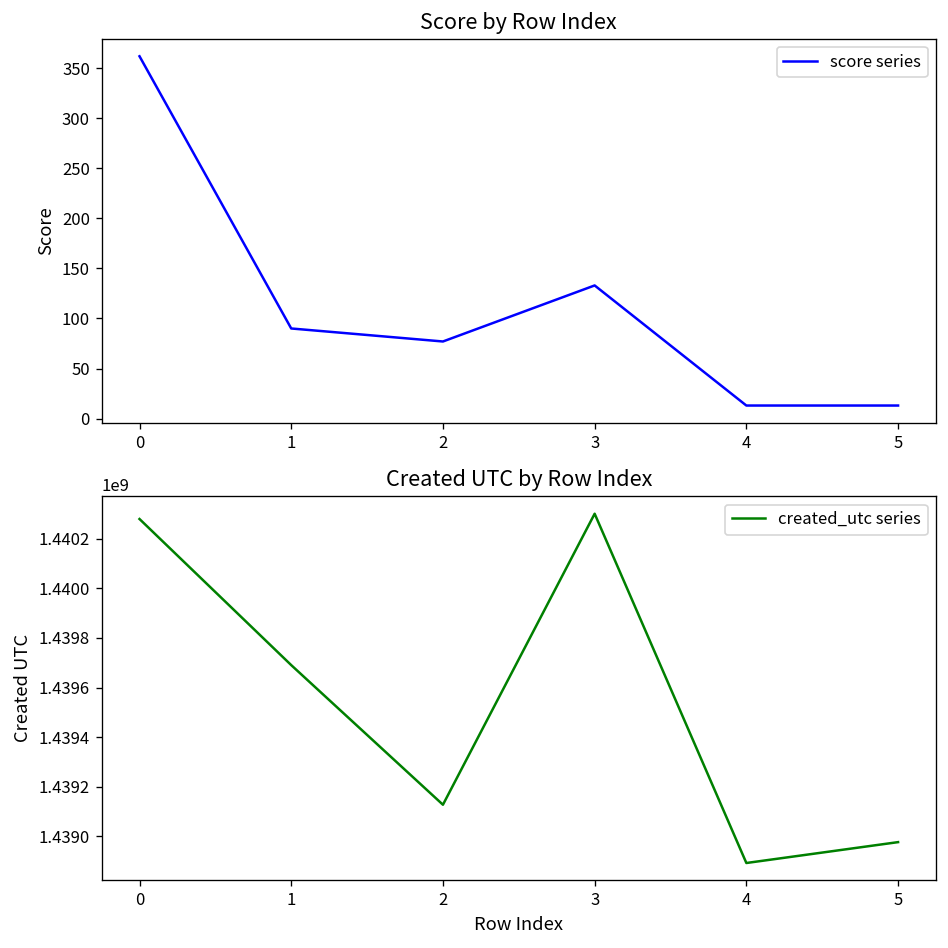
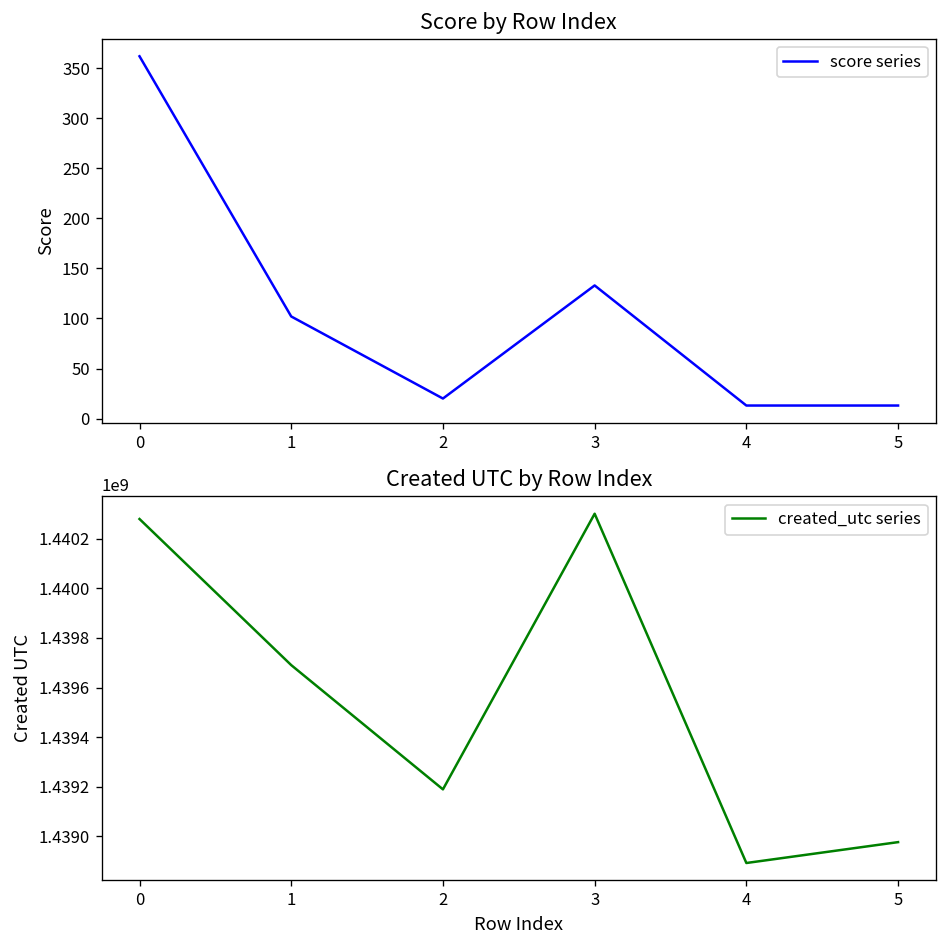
  {
    "Score by Row Index": {
      "0": 360,
-     "1": 90,
-     "2": 80,
+     "1": 100,
+     "2": 20,
      "3": 130,
      "4": 10,
      "5": 10
    },
    "Created UTC by Row Index": {
      "0": 1440280000,
      "1": 1439690000,
-     "2": 1439130000,
+     "2": 1439190000,
      "3": 1440300000,
      "4": 1438890000,
      "5": 1438980000
    }
  }
